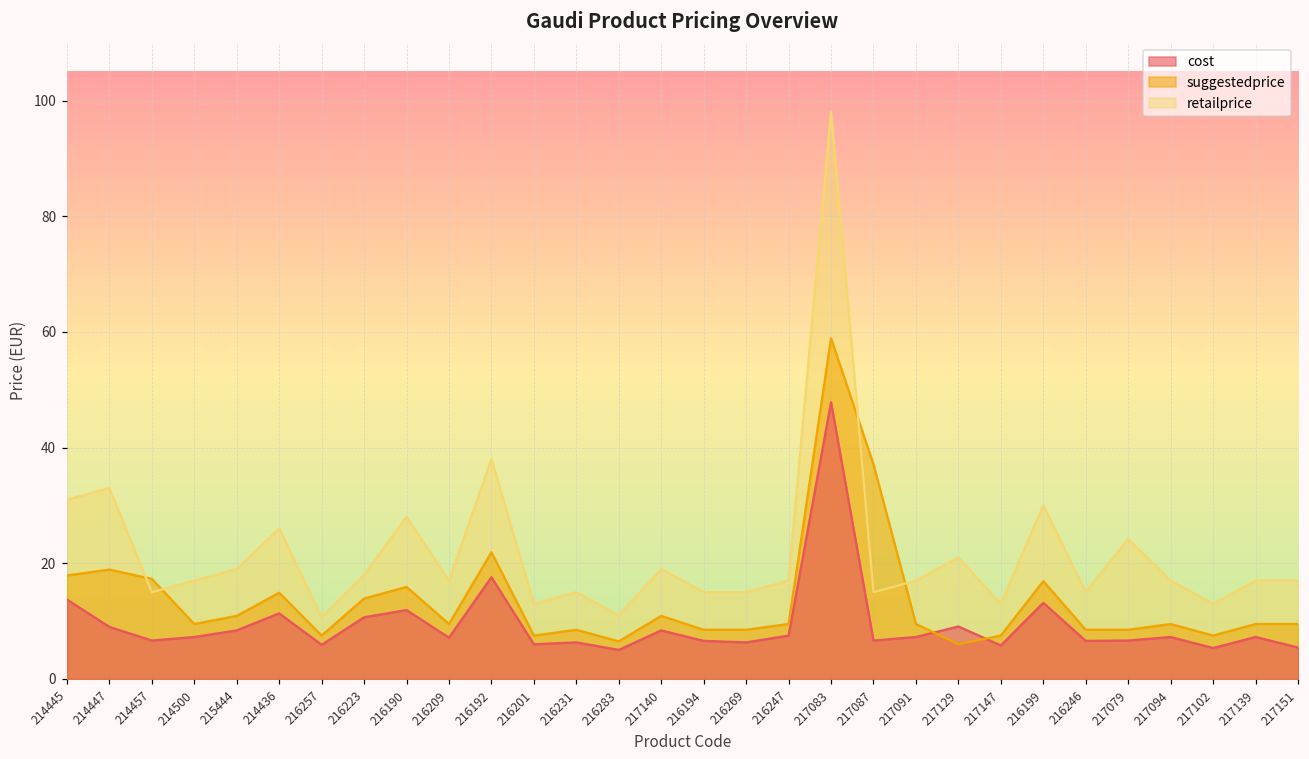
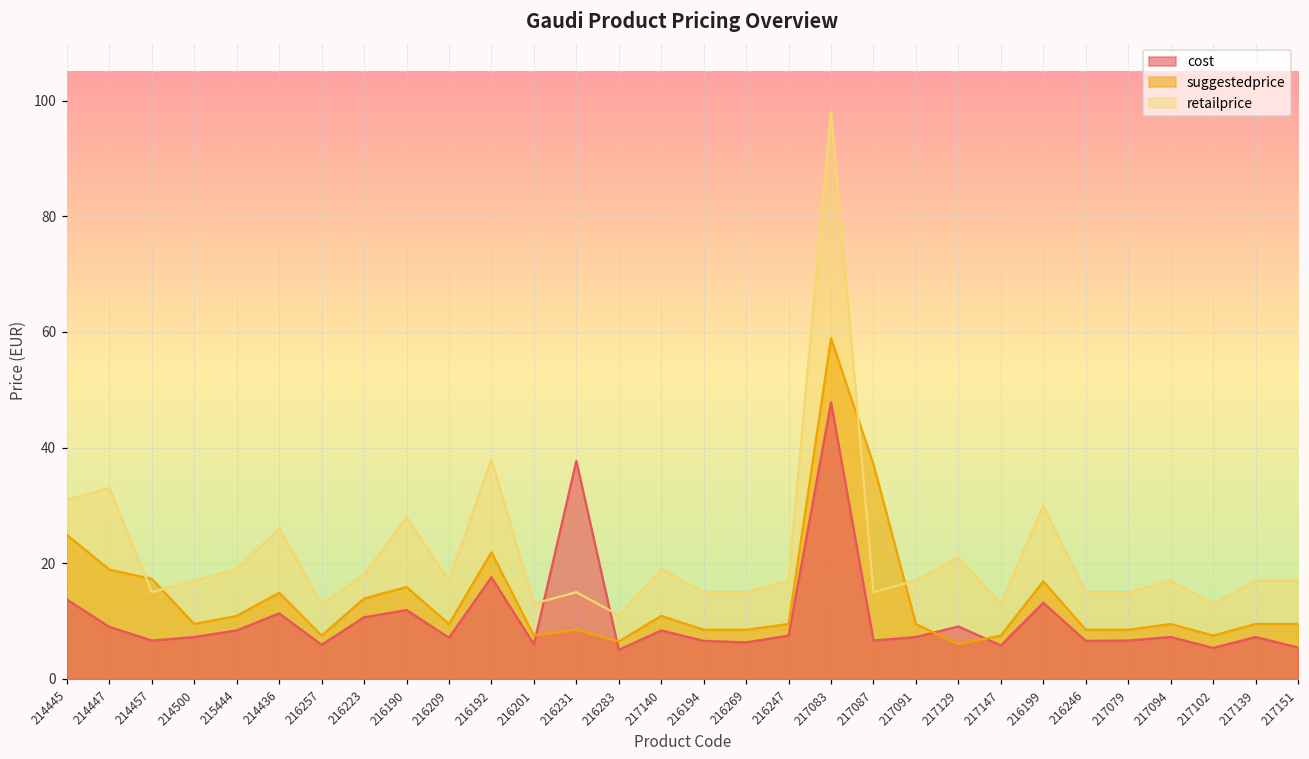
  {
    "cost": {
      "214445": 14,
      "214447": 9,
      "214457": 7,
      "214500": 7,
      "215444": 8,
      "214436": 11,
      "216257": 6,
      "216223": 11,
      "216190": 12,
      "216209": 7,
      "216192": 18,
      "216201": 6,
-     "216231": 6,
+     "216231": 38,
      "216283": 5,
      "217140": 8,
      "216194": 7,
      "216269": 6,
      "216247": 7,
      "217083": 48,
      "217087": 7,
      "217091": 7,
      "217129": 9,
      "217147": 6,
      "216199": 13,
      "216246": 7,
      "217079": 7,
      "217094": 7,
      "217102": 5,
      "217139": 7,
      "217151": 5
    },
    "suggestedprice": {
-     "214445": 18,
+     "214445": 25,
      "214447": 19,
      "214457": 17,
      "214500": 10,
      "215444": 11,
      "214436": 15,
      "216257": 8,
      "216223": 14,
      "216190": 16,
      "216209": 10,
      "216192": 22,
      "216201": 8,
      "216231": 9,
      "216283": 7,
      "217140": 11,
      "216194": 9,
      "216269": 9,
      "216247": 10,
      "217083": 59,
      "217087": 37,
      "217091": 10,
      "217129": 6,
      "217147": 8,
      "216199": 17,
      "216246": 9,
      "217079": 9,
      "217094": 10,
      "217102": 8,
      "217139": 10,
      "217151": 10
    },
    "retailprice": {
      "214445": 31,
      "214447": 33,
      "214457": 15,
      "214500": 17,
      "215444": 19,
      "214436": 26,
-     "216257": 11,
+     "216257": 13,
      "216223": 18,
      "216190": 28,
      "216209": 17,
      "216192": 38,
      "216201": 13,
      "216231": 15,
      "216283": 11,
      "217140": 19,
      "216194": 15,
      "216269": 15,
      "216247": 17,
      "217083": 98,
      "217087": 15,
      "217091": 17,
      "217129": 21,
      "217147": 13,
      "216199": 30,
      "216246": 15,
-     "217079": 24,
+     "217079": 15,
      "217094": 17,
      "217102": 13,
      "217139": 17,
      "217151": 17
    }
  }
